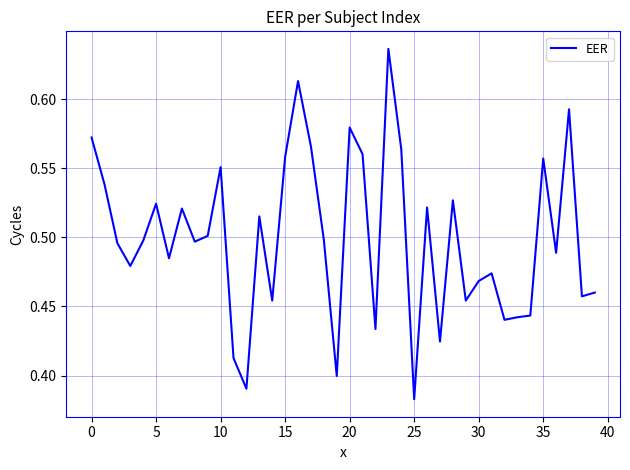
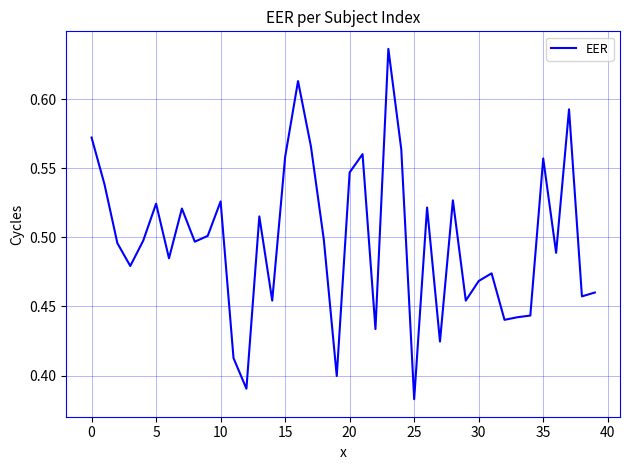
  {
    "0": 0.572,
    "5": 0.524,
-   "10": 0.551,
+   "10": 0.526,
    "15": 0.558,
-   "20": 0.580,
+   "20": 0.547,
    "25": 0.383,
    "30": 0.468,
    "35": 0.557
  }
